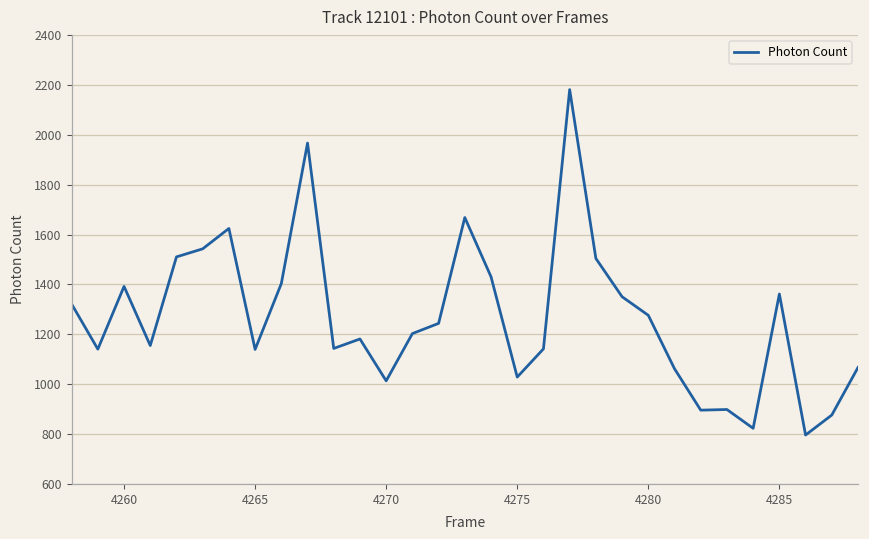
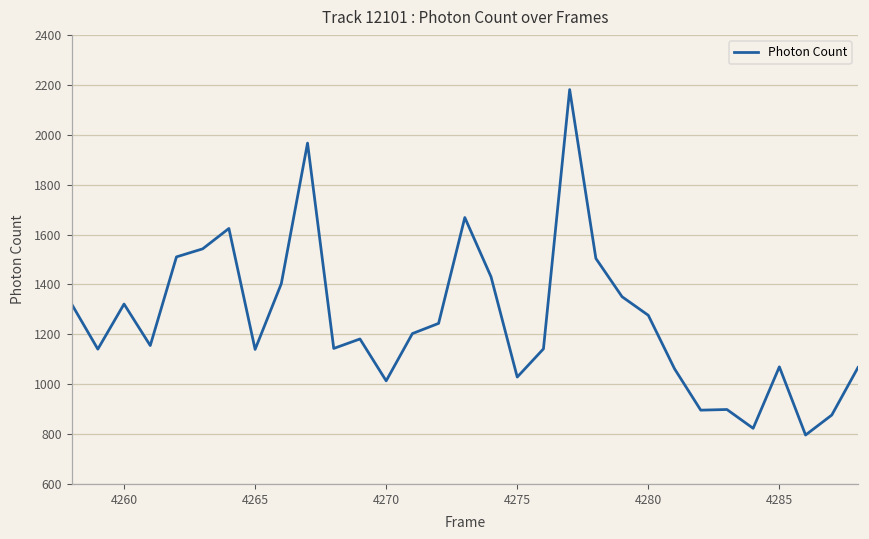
  {
-   "4260": 1390,
+   "4260": 1320,
    "4265": 1140,
    "4270": 1010,
    "4275": 1030,
    "4280": 1280,
-   "4285": 1360
+   "4285": 1070
  }
